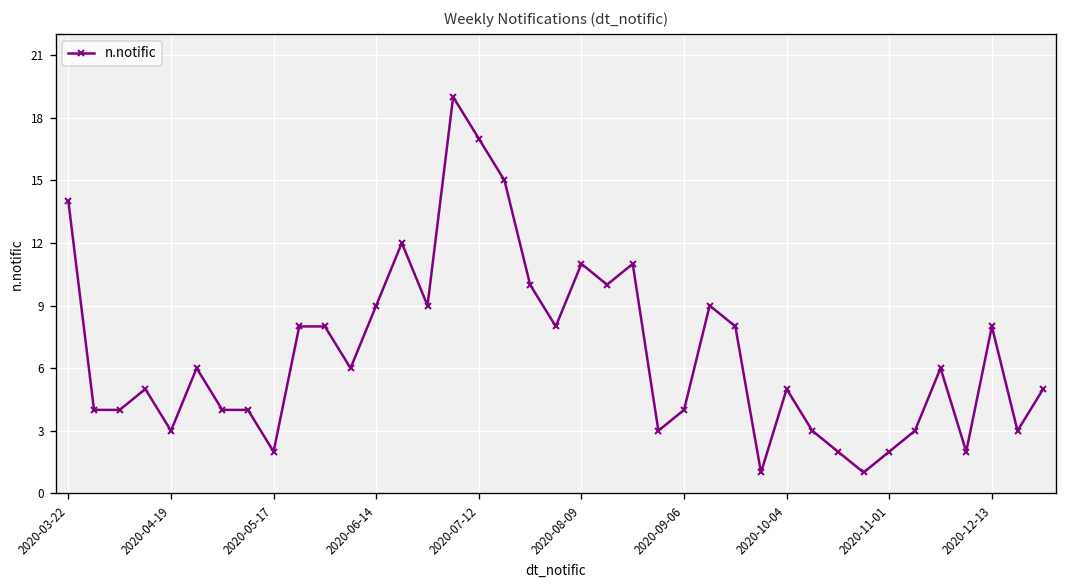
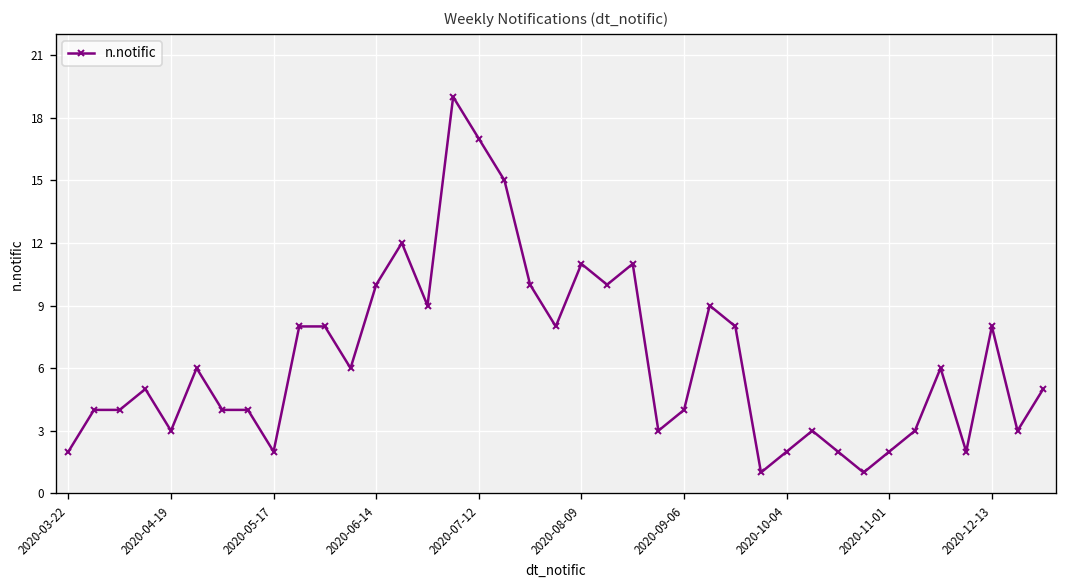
  {
-   "2020-03-22": 14,
+   "2020-03-22": 2,
    "2020-04-19": 3,
    "2020-05-17": 2,
-   "2020-06-14": 9,
+   "2020-06-14": 10,
    "2020-07-12": 17,
    "2020-08-09": 11,
    "2020-09-06": 4,
-   "2020-10-04": 5,
+   "2020-10-04": 2,
    "2020-11-01": 2,
    "2020-12-13": 8
  }
